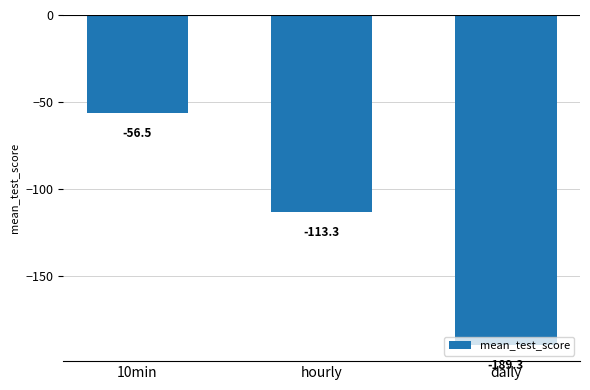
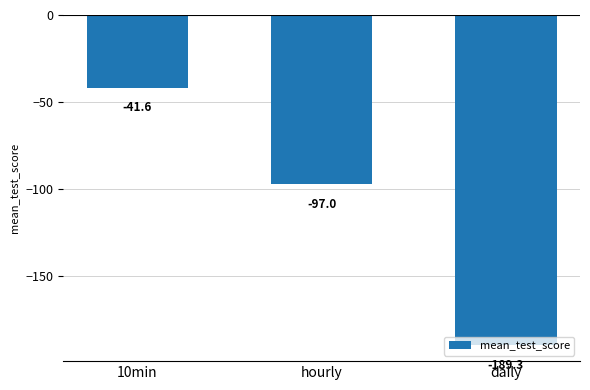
  {
-   "10min": -56.5,
-   "hourly": -113.3
+   "10min": -41.6,
+   "hourly": -97.0
  }
